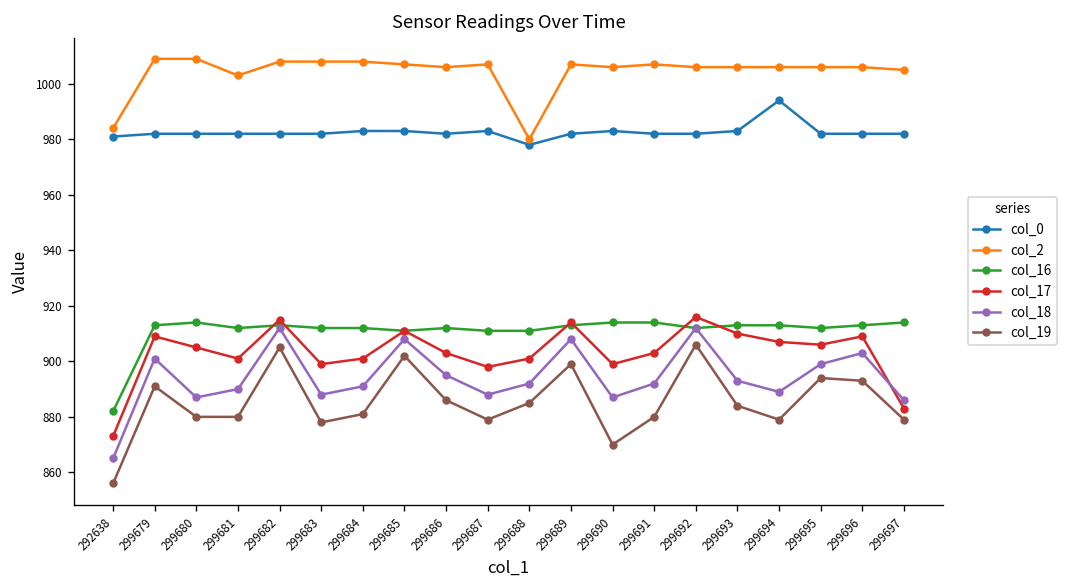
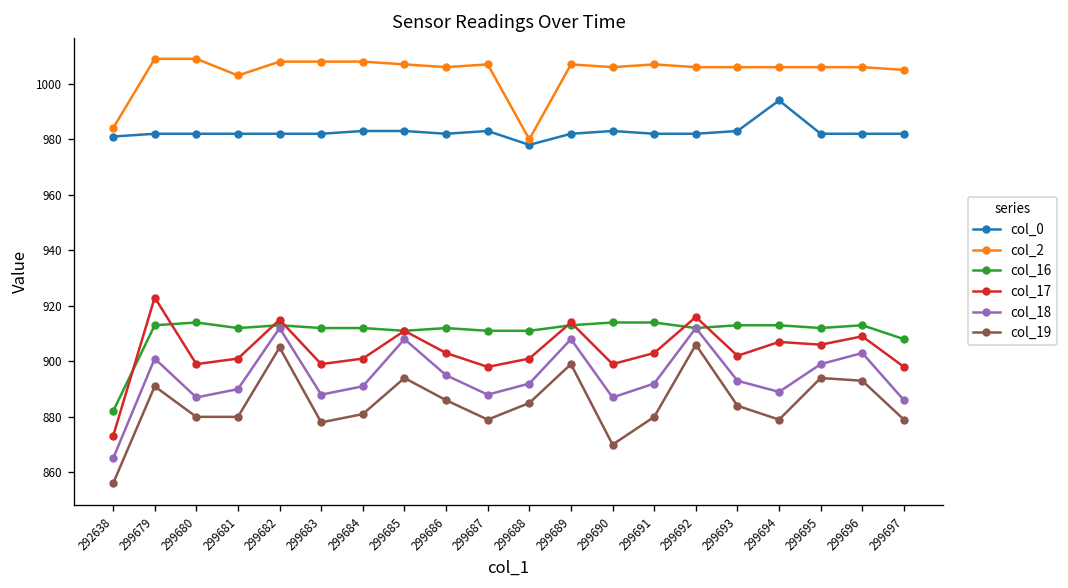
  {
    "col_0": {
      "292638": 981,
      "299679": 982,
      "299680": 982,
      "299681": 982,
      "299682": 982,
      "299683": 982,
      "299684": 983,
      "299685": 983,
      "299686": 982,
      "299687": 983,
      "299688": 978,
      "299689": 982,
      "299690": 983,
      "299691": 982,
      "299692": 982,
      "299693": 983,
      "299694": 994,
      "299695": 982,
      "299696": 982,
      "299697": 982
    },
    "col_2": {
      "292638": 984,
      "299679": 1009,
      "299680": 1009,
      "299681": 1003,
      "299682": 1008,
      "299683": 1008,
      "299684": 1008,
      "299685": 1007,
      "299686": 1006,
      "299687": 1007,
      "299688": 980,
      "299689": 1007,
      "299690": 1006,
      "299691": 1007,
      "299692": 1006,
      "299693": 1006,
      "299694": 1006,
      "299695": 1006,
      "299696": 1006,
      "299697": 1005
    },
    "col_16": {
      "292638": 882,
      "299679": 913,
      "299680": 914,
      "299681": 912,
      "299683": 912,
      "299684": 912,
      "299686": 912,
      "299687": 911,
      "299688": 911,
      "299690": 914,
      "299691": 914,
      "299693": 913,
      "299694": 913,
      "299695": 912,
      "299696": 913,
-     "299697": 914
+     "299697": 908
    },
    "col_17": {
      "292638": 873,
-     "299679": 909,
-     "299680": 905,
+     "299679": 923,
+     "299680": 899,
      "299681": 901,
      "299682": 915,
      "299683": 899,
      "299684": 901,
      "299686": 903,
      "299687": 898,
      "299688": 901,
      "299690": 899,
      "299691": 903,
      "299692": 916,
-     "299693": 910,
+     "299693": 902,
      "299694": 907,
      "299695": 906,
      "299696": 909,
-     "299697": 883
+     "299697": 898
    },
    "col_18": {
      "292638": 865,
      "299679": 901,
      "299680": 887,
      "299681": 890,
      "299683": 888,
      "299684": 891,
      "299685": 908,
      "299686": 895,
      "299687": 888,
      "299688": 892,
      "299689": 908,
      "299690": 887,
      "299691": 892,
      "299693": 893,
      "299694": 889,
      "299695": 899,
      "299696": 903,
      "299697": 886
    },
    "col_19": {
      "292638": 856,
      "299679": 891,
      "299680": 880,
      "299681": 880,
      "299682": 905,
      "299683": 878,
      "299684": 881,
-     "299685": 902,
+     "299685": 894,
      "299686": 886,
      "299687": 879,
      "299688": 885,
      "299689": 899,
      "299690": 870,
      "299691": 880,
      "299692": 906,
      "299693": 884,
      "299694": 879,
      "299695": 894,
      "299696": 893,
      "299697": 879
    }
  }
